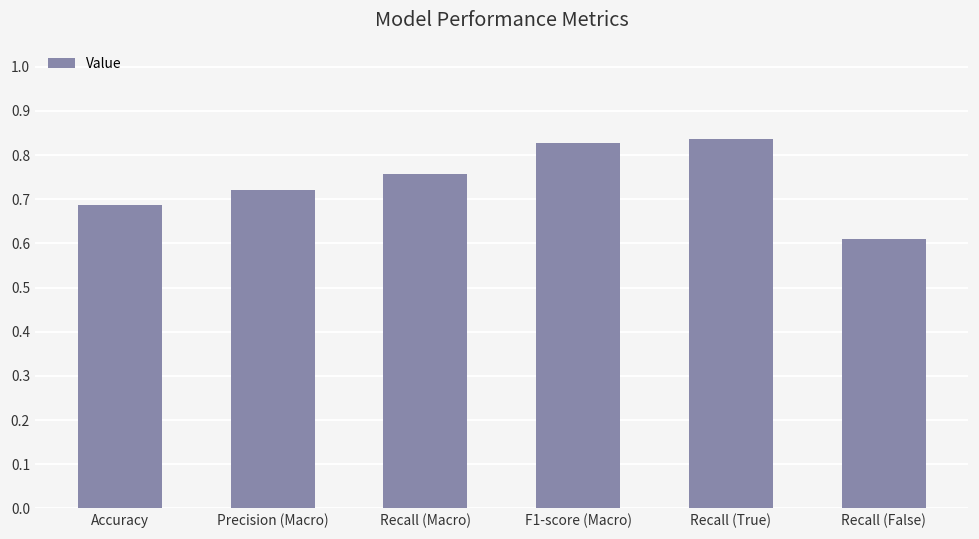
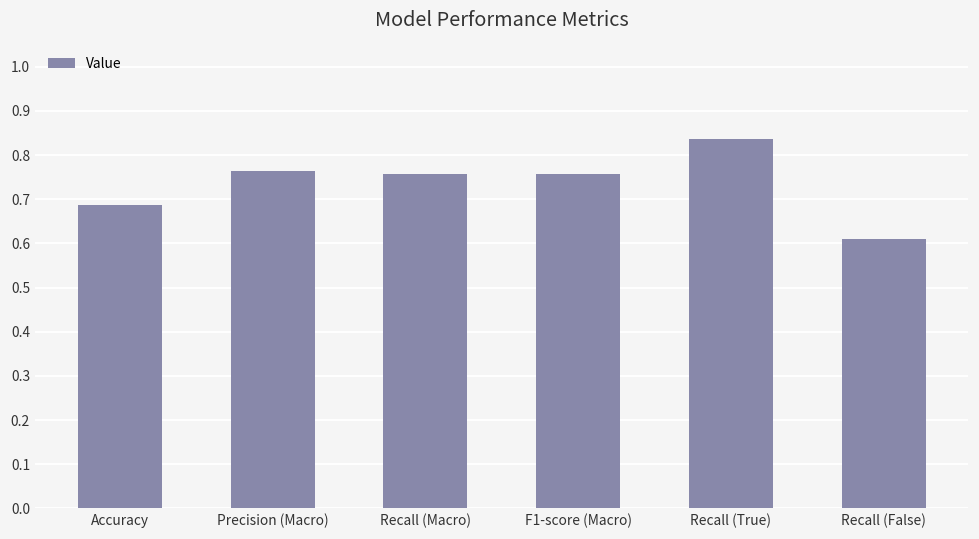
  {
    "Accuracy": 0.69,
-   "Precision (Macro)": 0.72,
+   "Precision (Macro)": 0.76,
    "Recall (Macro)": 0.76,
-   "F1-score (Macro)": 0.83,
+   "F1-score (Macro)": 0.76,
    "Recall (True)": 0.84,
    "Recall (False)": 0.61
  }
